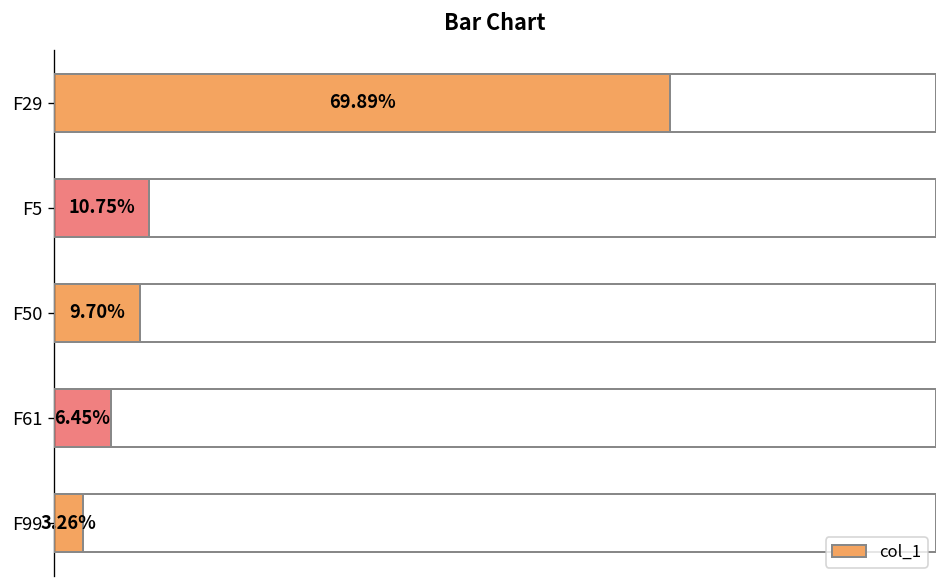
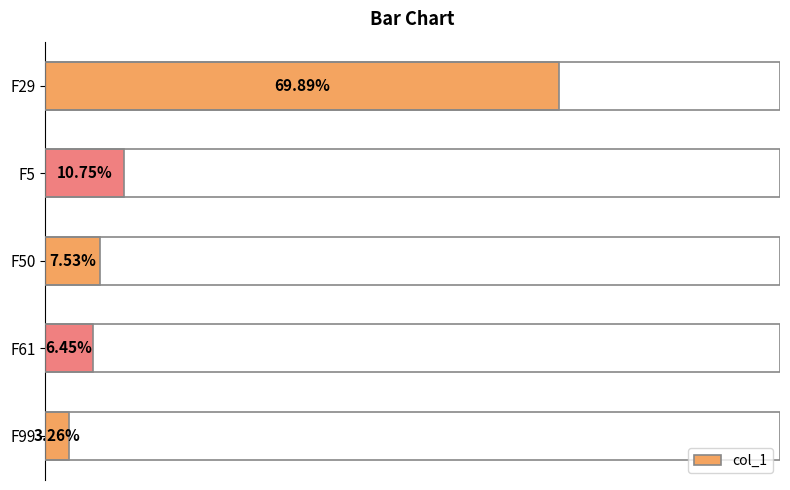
  {
    "F29": "69.89%",
    "F5": "10.75%",
-   "F50": "9.70%",
+   "F50": "7.53%",
    "F61": "6.45%",
    "F99": "3.26%"
  }
